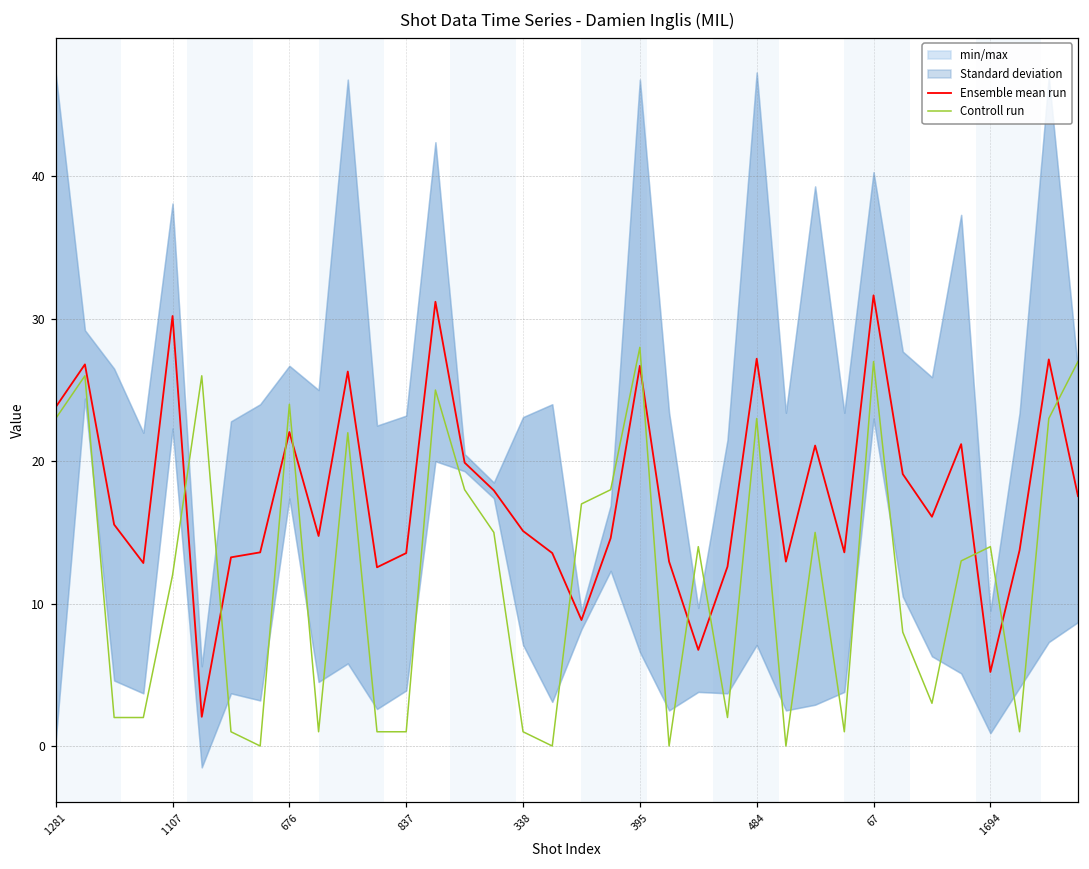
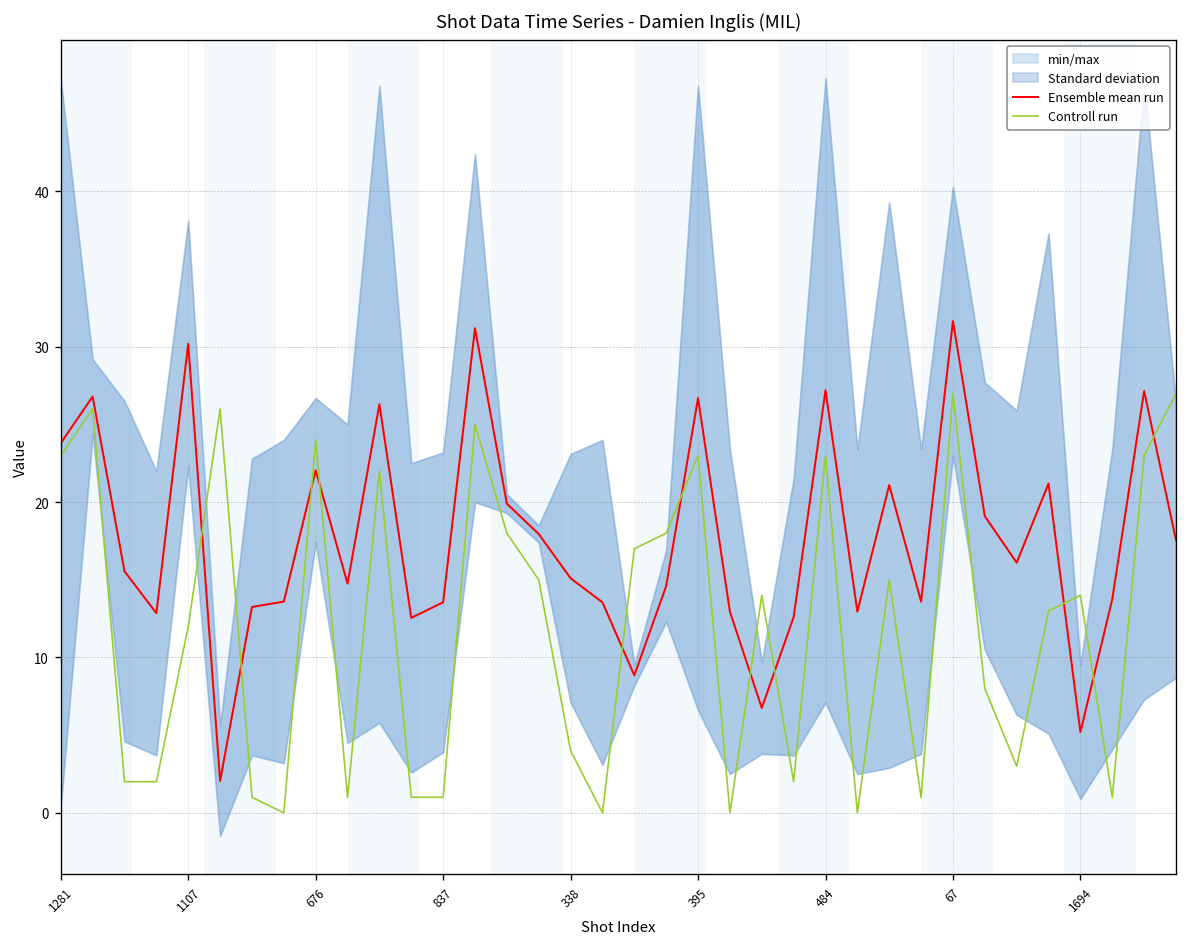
  {
    "Ensemble mean run": {
      "1281": 23.8,
      "1107": 30.2,
      "676": 22,
      "837": 13.5,
      "338": 15,
      "395": 26.7,
      "484": 27.2,
      "67": 31.7,
      "1694": 5.2
    },
    "Controll run": {
      "1281": 23,
      "1107": 12,
      "676": 24,
      "837": 1,
-     "338": 1,
-     "395": 28,
+     "338": 4,
+     "395": 23,
      "484": 23,
      "67": 27,
      "1694": 14
    }
  }
